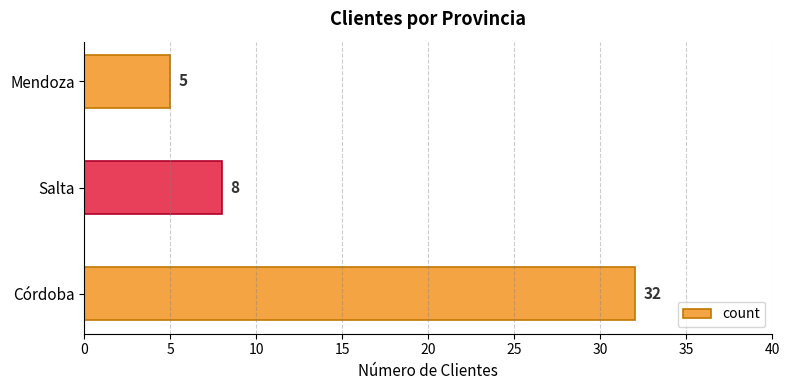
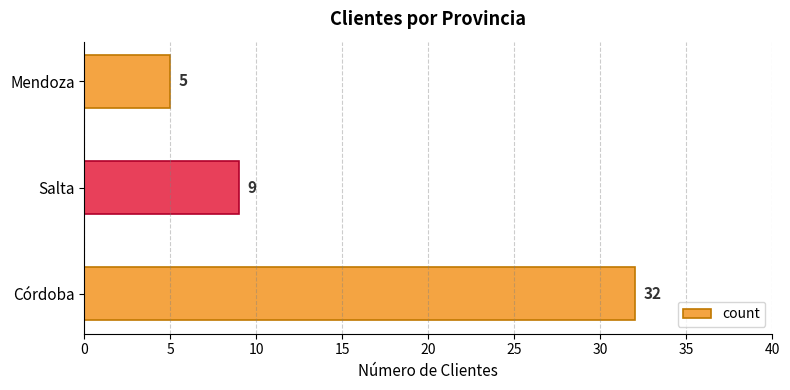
  {
    "Mendoza": 5,
-   "Salta": 8,
+   "Salta": 9,
    "Córdoba": 32
  }
